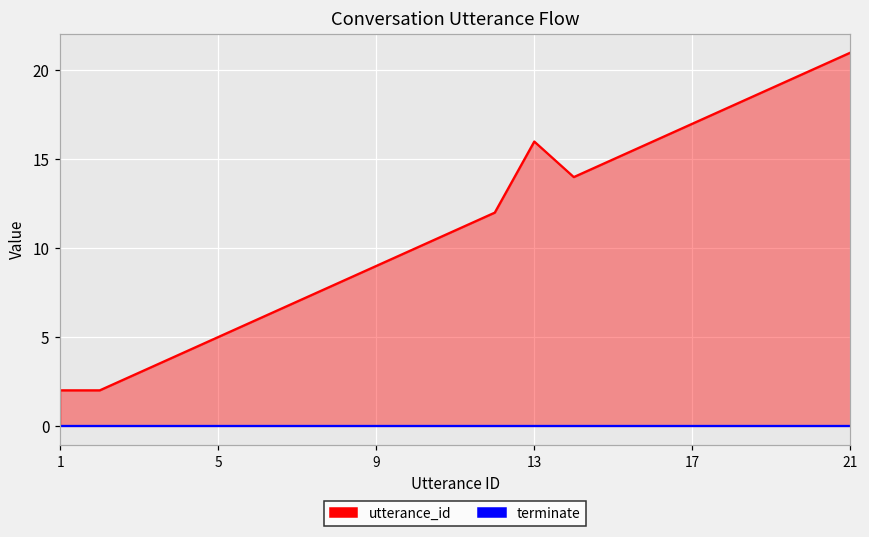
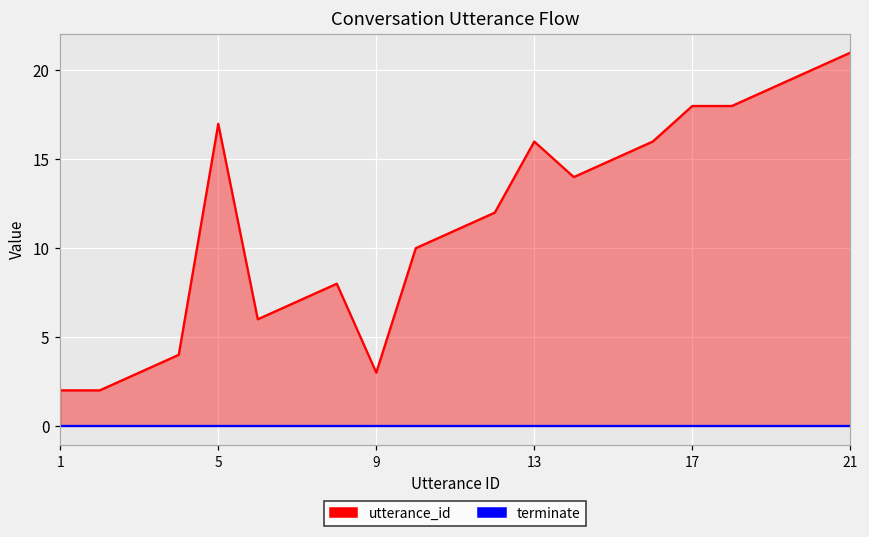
  {
    "utterance_id": {
      "1": 2,
-     "5": 5,
-     "9": 9,
+     "5": 17,
+     "9": 3,
      "13": 16,
-     "17": 17,
+     "17": 18,
      "21": 21
    },
    "terminate": {
      "1": 0,
      "5": 0,
      "9": 0,
      "13": 0,
      "17": 0,
      "21": 0
    }
  }
